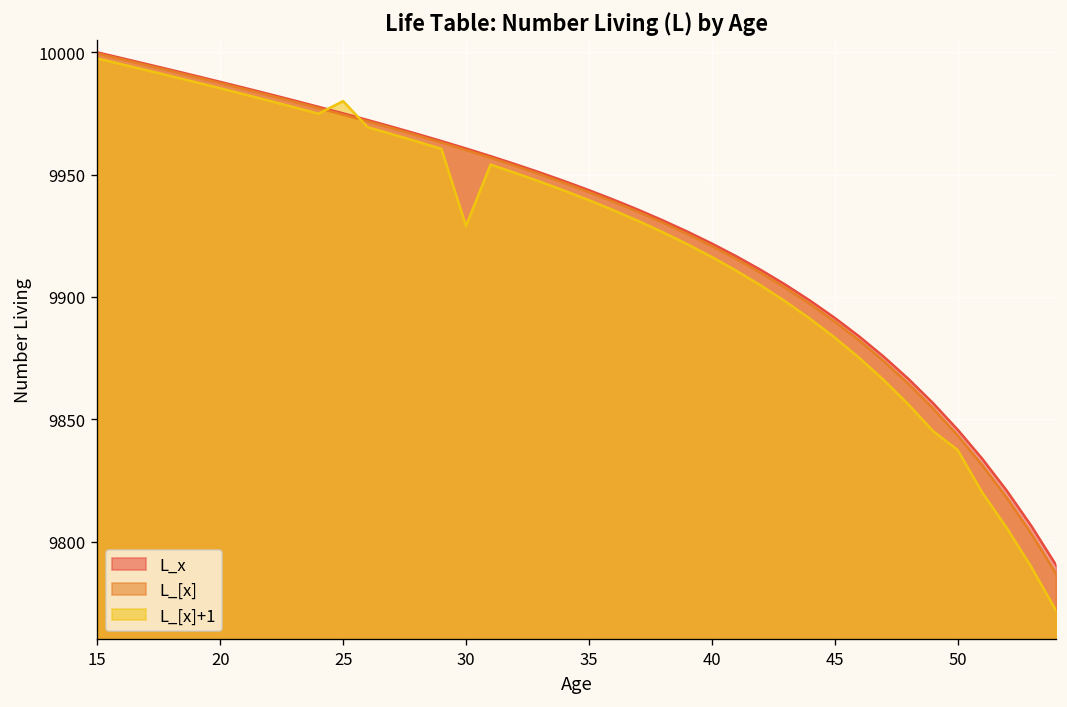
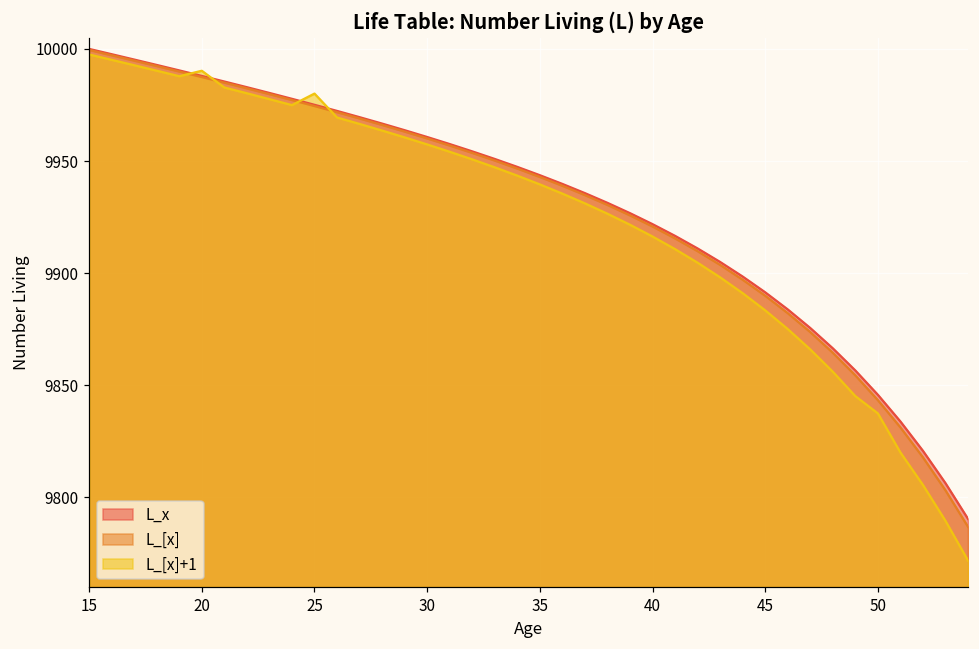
  {
    "L_[x]+1": {
      "15": 9998,
-     "20": 9985,
+     "20": 9990,
      "25": 9980,
-     "30": 9929,
+     "30": 9957,
      "35": 9940,
      "40": 9916,
      "45": 9883,
      "50": 9837
    }
  }
